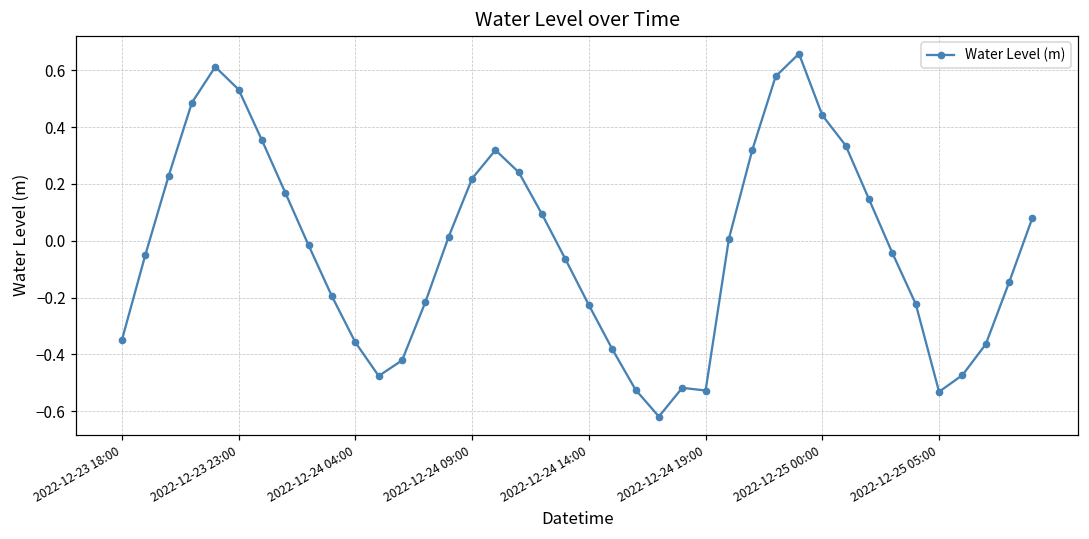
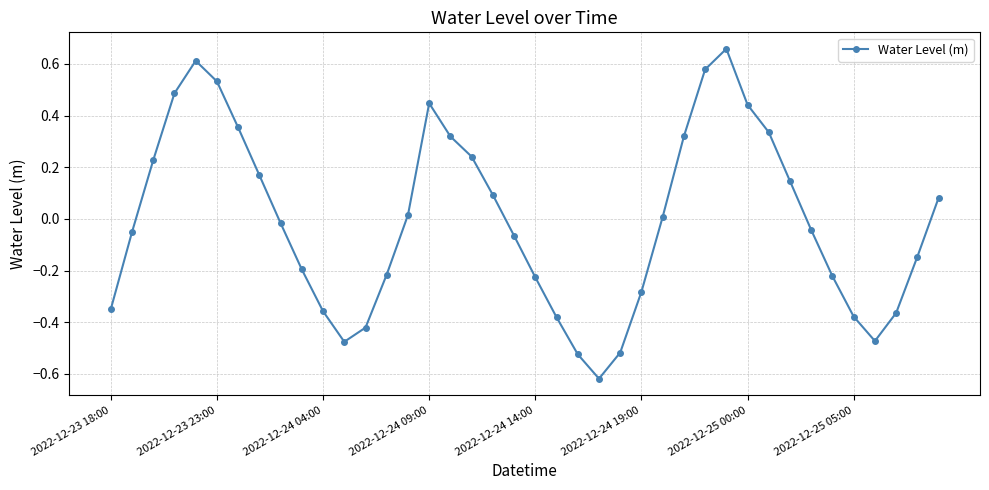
  {
    "2022-12-23 18:00": -0.35,
    "2022-12-23 23:00": 0.53,
    "2022-12-24 04:00": -0.36,
-   "2022-12-24 09:00": 0.22,
+   "2022-12-24 09:00": 0.45,
    "2022-12-24 14:00": -0.23,
-   "2022-12-24 19:00": -0.53,
+   "2022-12-24 19:00": -0.28,
    "2022-12-25 00:00": 0.44,
-   "2022-12-25 05:00": -0.53
+   "2022-12-25 05:00": -0.38
  }
